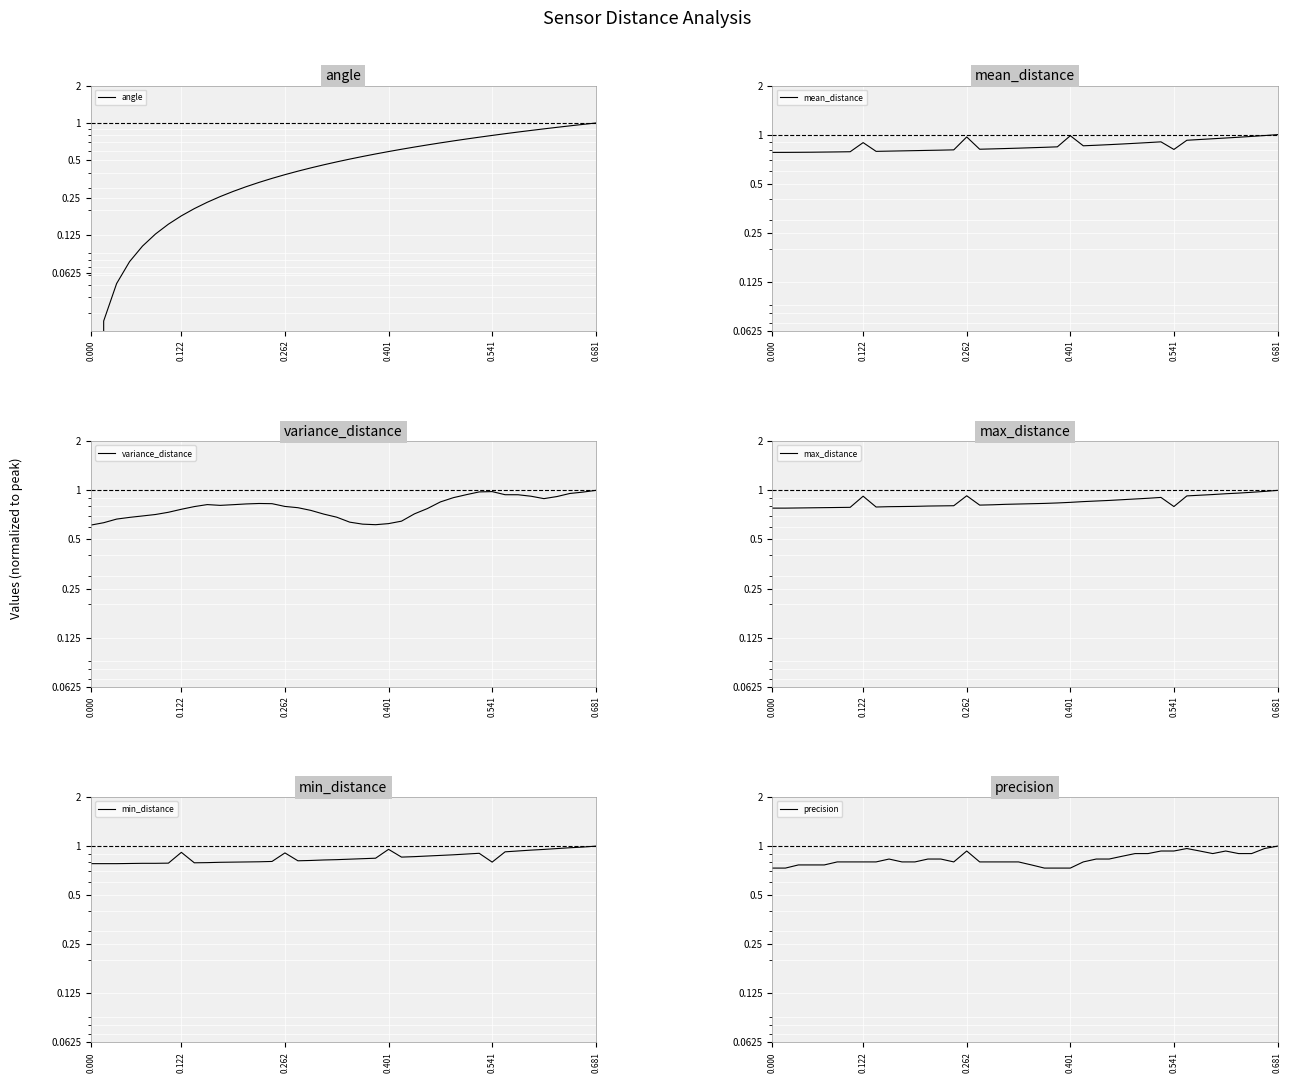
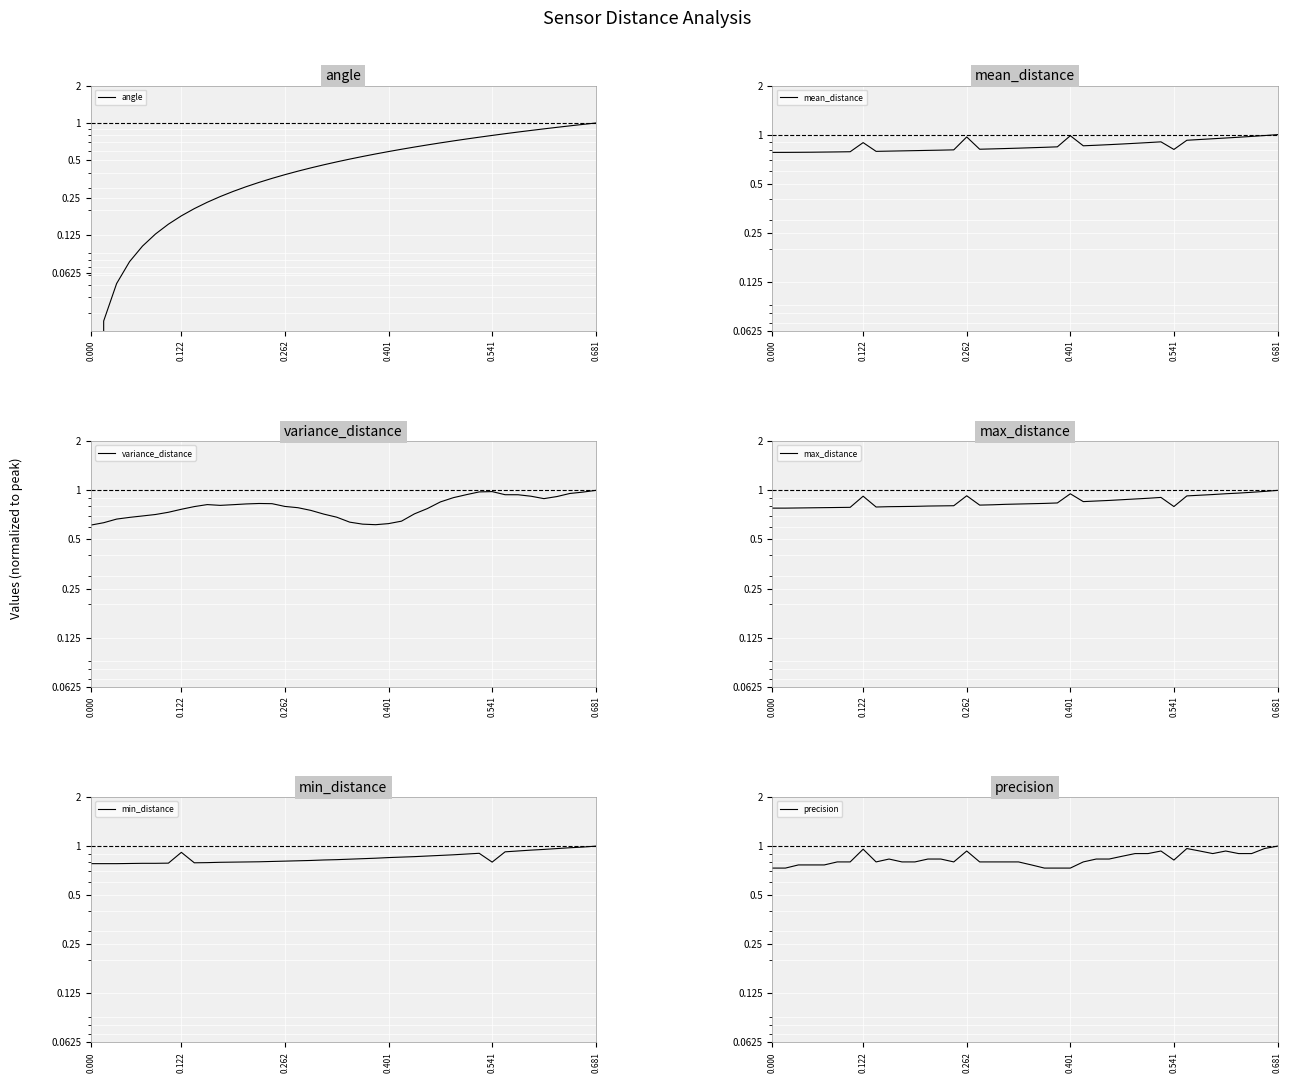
  {
    "angle": {
      "0.122": 0.18,
      "0.262": 0.38,
      "0.401": 0.6,
      "0.541": 0.8,
      "0.681": 1.0
    },
    "mean_distance": {
      "0.000": 0.8,
      "0.122": 0.9,
      "0.262": 1.0,
      "0.401": 1.0,
      "0.541": 0.8,
      "0.681": 1.0
    },
    "variance_distance": {
      "0.000": 0.61,
      "0.122": 0.8,
      "0.262": 0.8,
      "0.401": 0.63,
      "0.541": 1.0,
      "0.681": 1.0
    },
    "max_distance": {
      "0.000": 0.8,
      "0.122": 0.9,
      "0.262": 0.9,
-     "0.401": 0.8,
+     "0.401": 1.0,
      "0.541": 0.8,
      "0.681": 1.0
    },
    "min_distance": {
      "0.000": 0.8,
      "0.122": 0.9,
-     "0.262": 0.9,
-     "0.401": 1.0,
+     "0.262": 0.8,
+     "0.401": 0.9,
      "0.541": 0.8,
      "0.681": 1.0
    },
    "precision": {
      "0.000": 0.7,
-     "0.122": 0.8,
+     "0.122": 1.0,
      "0.262": 0.9,
      "0.401": 0.7,
-     "0.541": 0.9,
+     "0.541": 0.8,
      "0.681": 1.0
    }
  }
